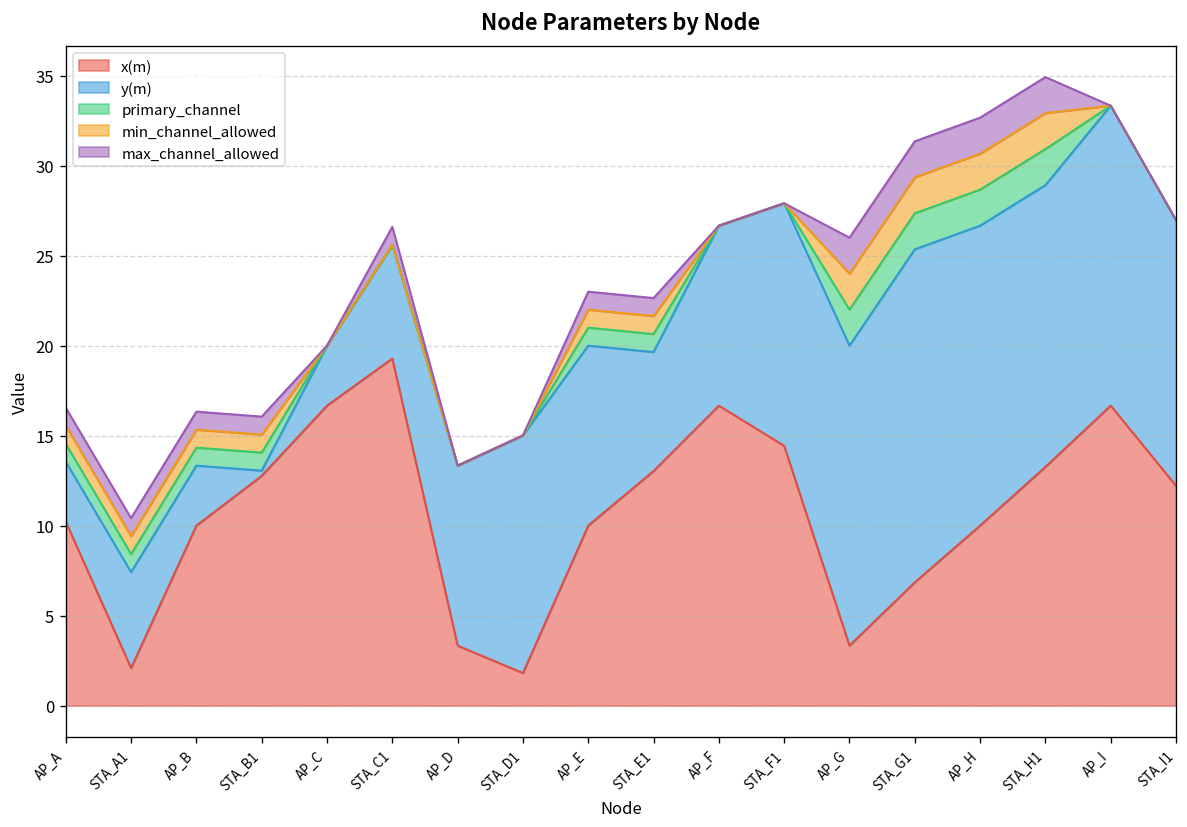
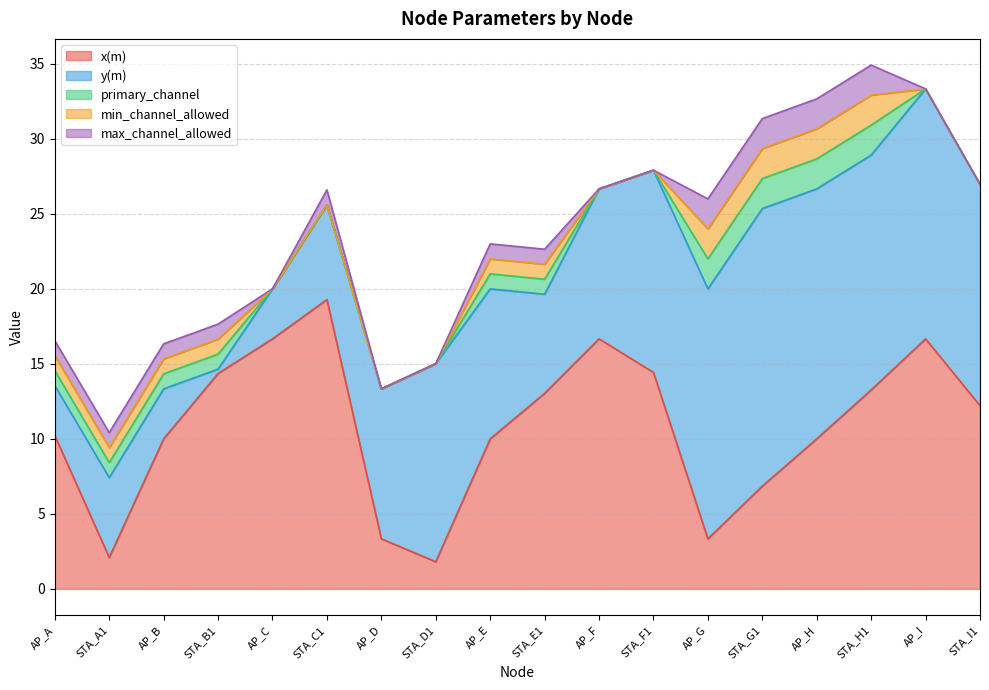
  {
    "x(m)": {
      "AP_A": 10.2,
      "STA_A1": 2.1,
      "AP_B": 10.0,
-     "STA_B1": 12.8,
+     "STA_B1": 14.4,
      "AP_C": 16.7,
      "STA_C1": 19.3,
      "AP_D": 3.3,
      "STA_D1": 1.8,
      "AP_E": 10.0,
      "STA_E1": 13.0,
      "AP_F": 16.7,
      "STA_F1": 14.4,
      "AP_G": 3.3,
      "STA_G1": 6.8,
      "AP_H": 10.0,
      "STA_H1": 13.3,
      "AP_I": 16.7,
      "STA_I1": 12.2
    },
    "y(m)": {
      "AP_A": 3.3,
      "STA_A1": 5.3,
      "AP_B": 3.3,
      "STA_B1": 0.3,
      "AP_E": 10.0,
      "STA_E1": 6.6,
      "AP_G": 16.7,
      "STA_G1": 18.5,
      "AP_H": 16.7,
      "STA_H1": 15.7
    },
    "primary_channel": {
      "AP_A": 1.0,
      "STA_A1": 1.0,
      "AP_B": 1.0,
      "STA_B1": 1.0,
      "AP_E": 1.0,
      "STA_E1": 1.0,
      "AP_G": 2.0,
      "STA_G1": 2.0,
      "AP_H": 2.0,
      "STA_H1": 2.0
    },
    "min_channel_allowed": {
      "AP_A": 1.0,
      "STA_A1": 1.0,
      "AP_B": 1.0,
      "STA_B1": 1.0,
      "AP_E": 1.0,
      "STA_E1": 1.0,
      "AP_G": 2.0,
      "STA_G1": 2.0,
      "AP_H": 2.0,
      "STA_H1": 2.0
    },
    "max_channel_allowed": {
      "AP_A": 1.0,
      "STA_A1": 1.0,
      "AP_B": 1.0,
      "STA_B1": 1.0,
      "STA_C1": 1.0,
      "AP_E": 1.0,
      "STA_E1": 1.0,
      "AP_G": 2.0,
      "STA_G1": 2.0,
      "AP_H": 2.0,
      "STA_H1": 2.0
    }
  }
